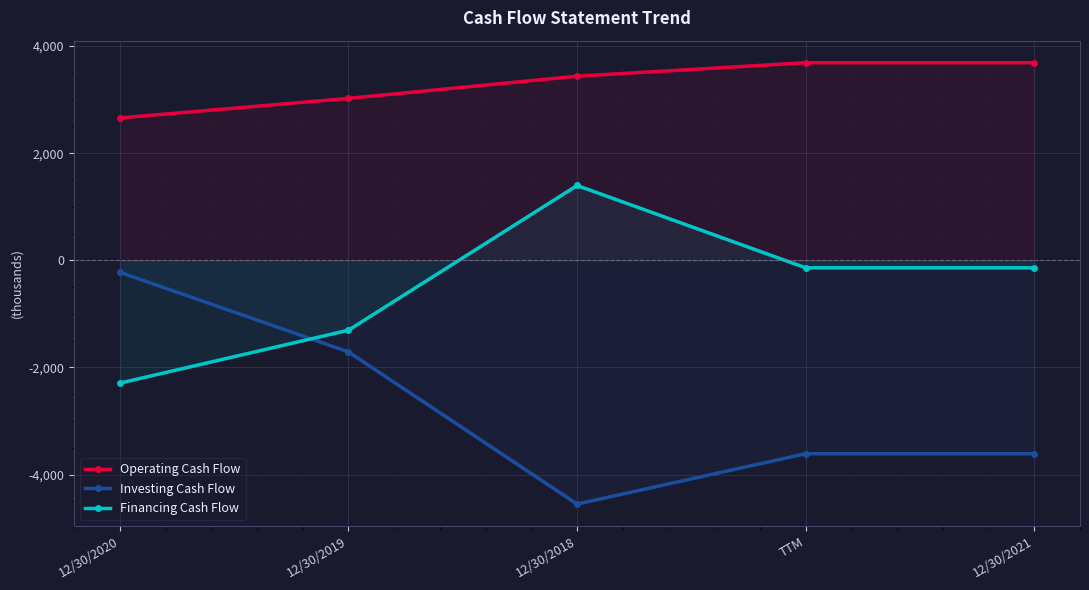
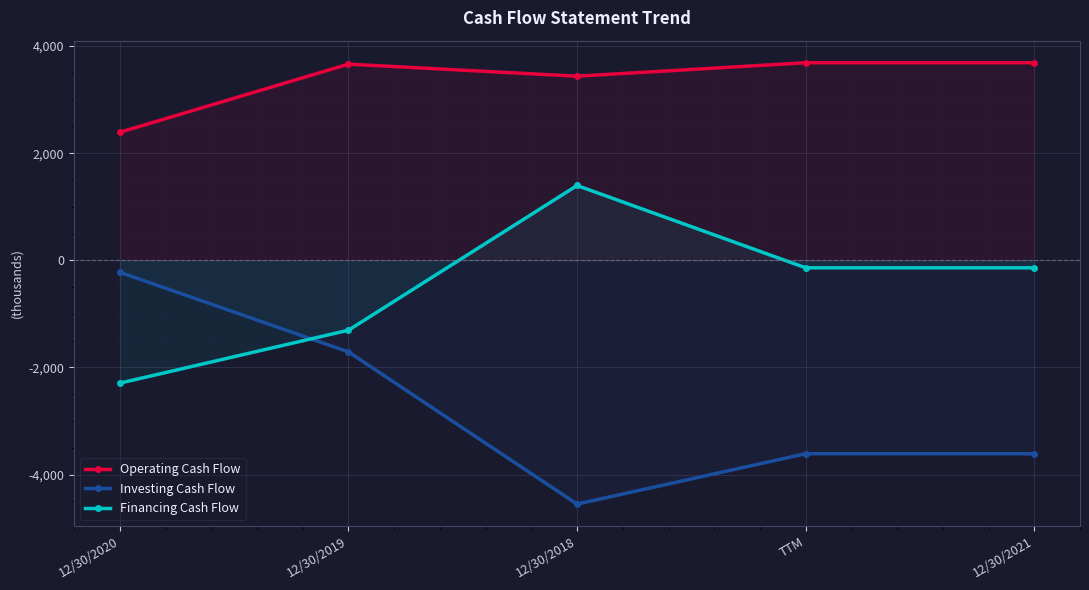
  {
    "Operating Cash Flow": {
-     "12/30/2020": "2,700",
-     "12/30/2019": "3,000",
+     "12/30/2020": "2,400",
+     "12/30/2019": "3,700",
      "12/30/2018": "3,400",
      "TTM": "3,700",
      "12/30/2021": "3,700"
    }
  }
